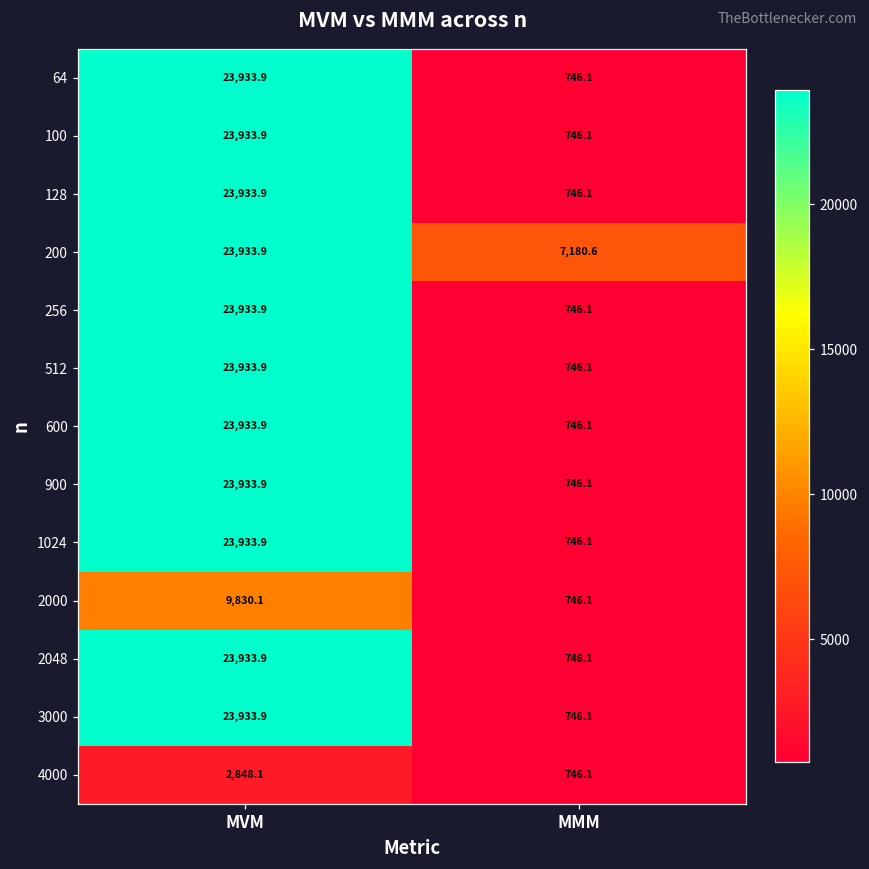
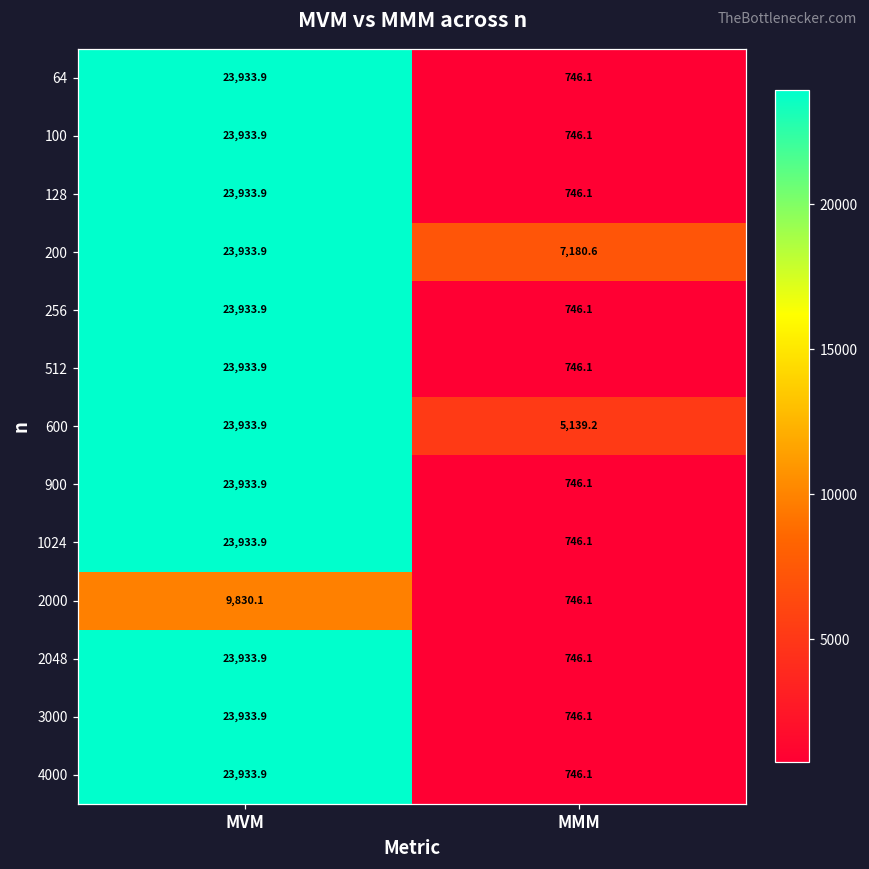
  {
    "64": {
      "MVM": "23,933.9",
      "MMM": "746.1"
    },
    "100": {
      "MVM": "23,933.9",
      "MMM": "746.1"
    },
    "128": {
      "MVM": "23,933.9",
      "MMM": "746.1"
    },
    "200": {
      "MVM": "23,933.9",
      "MMM": "7,180.6"
    },
    "256": {
      "MVM": "23,933.9",
      "MMM": "746.1"
    },
    "512": {
      "MVM": "23,933.9",
      "MMM": "746.1"
    },
    "600": {
      "MVM": "23,933.9",
-     "MMM": "746.1"
+     "MMM": "5,139.2"
    },
    "900": {
      "MVM": "23,933.9",
      "MMM": "746.1"
    },
    "1024": {
      "MVM": "23,933.9",
      "MMM": "746.1"
    },
    "2000": {
      "MVM": "9,830.1",
      "MMM": "746.1"
    },
    "2048": {
      "MVM": "23,933.9",
      "MMM": "746.1"
    },
    "3000": {
      "MVM": "23,933.9",
      "MMM": "746.1"
    },
    "4000": {
-     "MVM": "2,848.1",
+     "MVM": "23,933.9",
      "MMM": "746.1"
    }
  }
